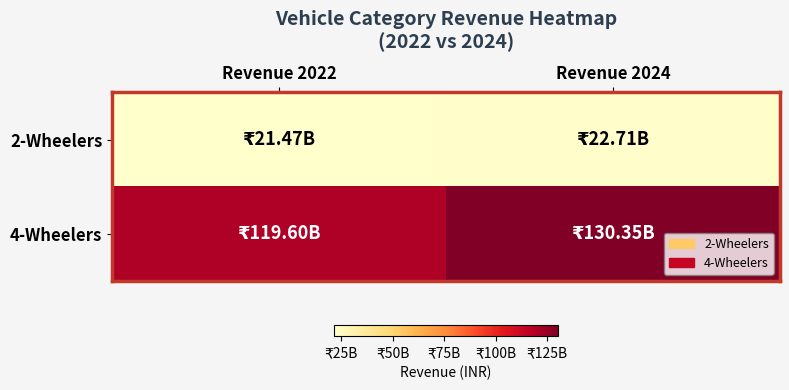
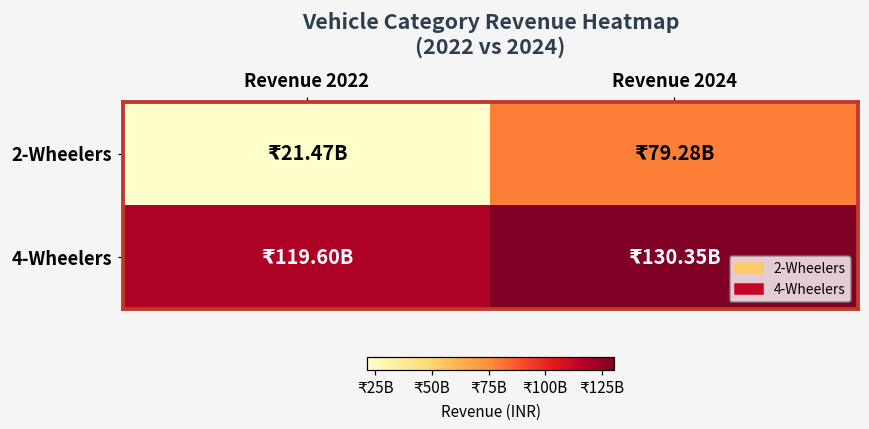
  {
    "2-Wheelers": {
      "Revenue 2022": "21.47B",
-     "Revenue 2024": "22.71B"
+     "Revenue 2024": "79.28B"
    },
    "4-Wheelers": {
      "Revenue 2022": "119.60B",
      "Revenue 2024": "130.35B"
    }
  }
